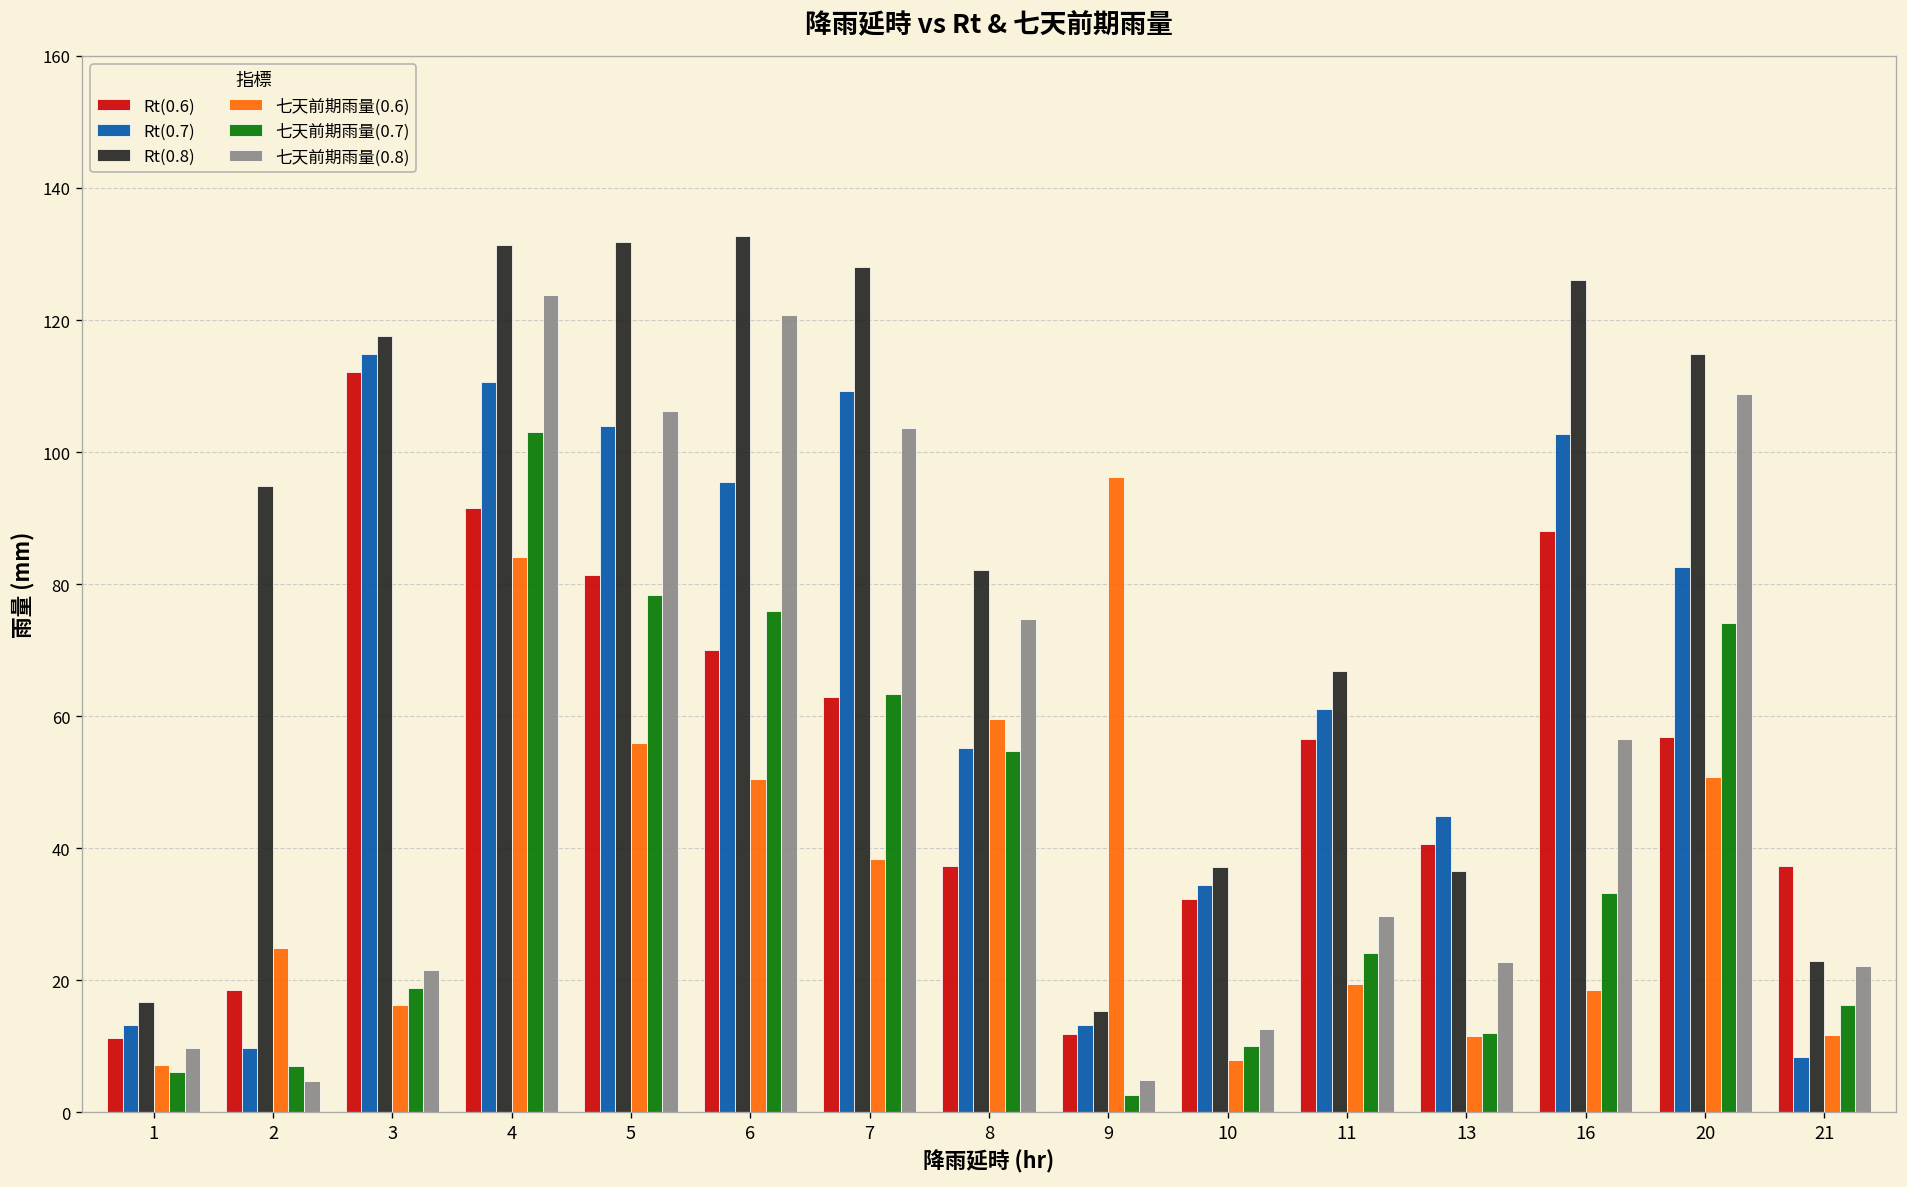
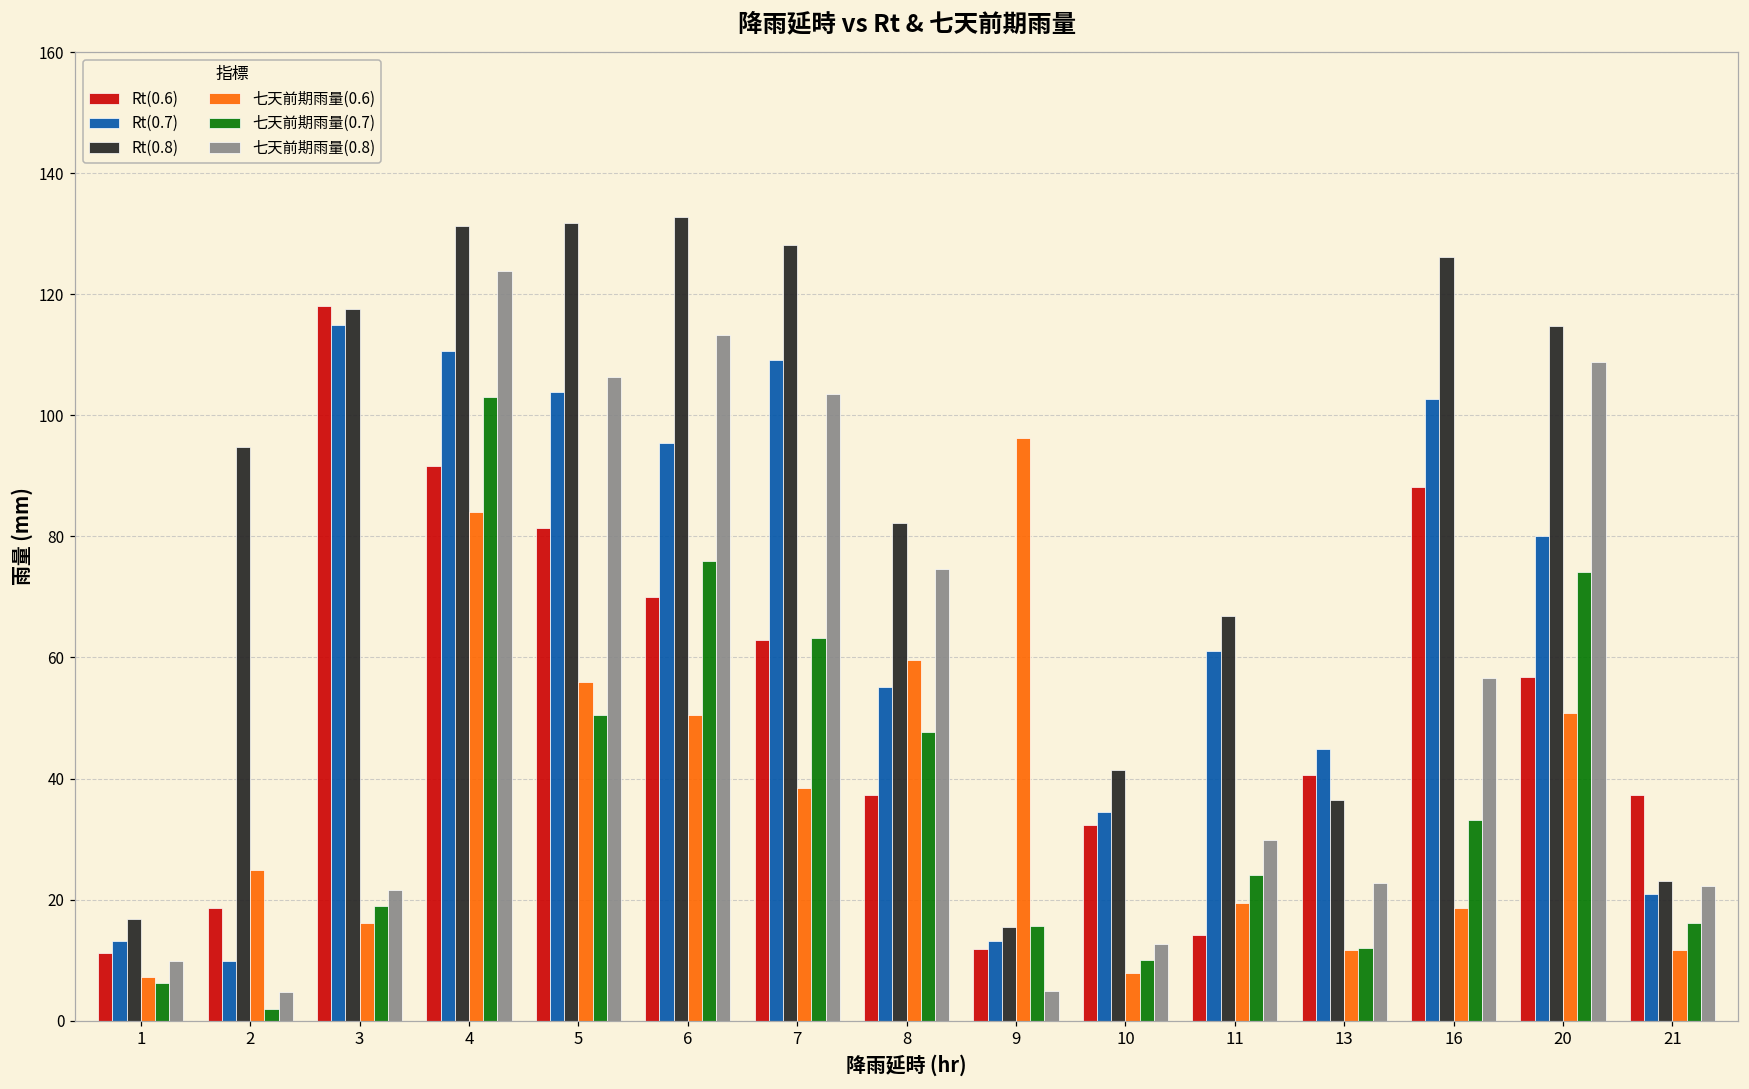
  {
    "Rt(0.6)": {
      "1": 11,
      "2": 19,
-     "3": 112,
+     "3": 118,
      "4": 92,
      "5": 81,
      "6": 70,
      "7": 63,
      "8": 37,
      "9": 12,
      "10": 32,
-     "11": 57,
+     "11": 14,
      "13": 41,
      "16": 88,
      "20": 57,
      "21": 37
    },
    "Rt(0.7)": {
      "1": 13,
      "2": 10,
      "3": 115,
      "4": 111,
      "5": 104,
      "6": 96,
      "7": 109,
      "8": 55,
      "9": 13,
      "10": 35,
      "11": 61,
      "13": 45,
      "16": 103,
-     "20": 83,
-     "21": 8
+     "20": 80,
+     "21": 21
    },
    "Rt(0.8)": {
      "1": 17,
      "2": 95,
      "3": 118,
      "4": 131,
      "5": 132,
      "6": 133,
      "7": 128,
      "8": 82,
      "9": 15,
-     "10": 37,
+     "10": 41,
      "11": 67,
      "13": 37,
      "16": 126,
      "20": 115,
      "21": 23
    },
    "七天前期雨量(0.6)": {
      "1": 7,
      "2": 25,
      "3": 16,
      "4": 84,
      "5": 56,
      "6": 51,
      "7": 38,
      "8": 60,
      "9": 96,
      "10": 8,
      "11": 20,
      "13": 12,
      "16": 19,
      "20": 51,
      "21": 12
    },
    "七天前期雨量(0.7)": {
      "1": 6,
-     "2": 7,
+     "2": 2,
      "3": 19,
      "4": 103,
-     "5": 78,
+     "5": 51,
      "6": 76,
      "7": 63,
-     "8": 55,
-     "9": 3,
+     "8": 48,
+     "9": 16,
      "10": 10,
      "11": 24,
      "13": 12,
      "16": 33,
      "20": 74,
      "21": 16
    },
    "七天前期雨量(0.8)": {
      "1": 10,
      "2": 5,
      "3": 22,
      "4": 124,
      "5": 106,
-     "6": 121,
+     "6": 113,
      "7": 104,
      "8": 75,
      "9": 5,
      "10": 13,
      "11": 30,
      "13": 23,
      "16": 57,
      "20": 109,
      "21": 22
    }
  }
